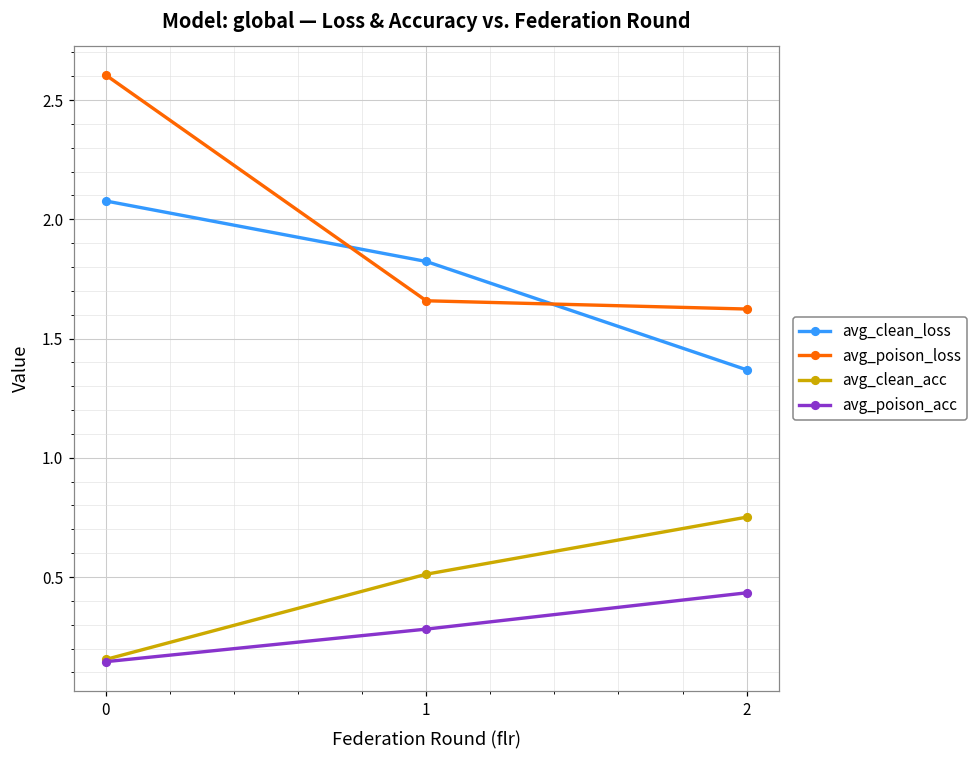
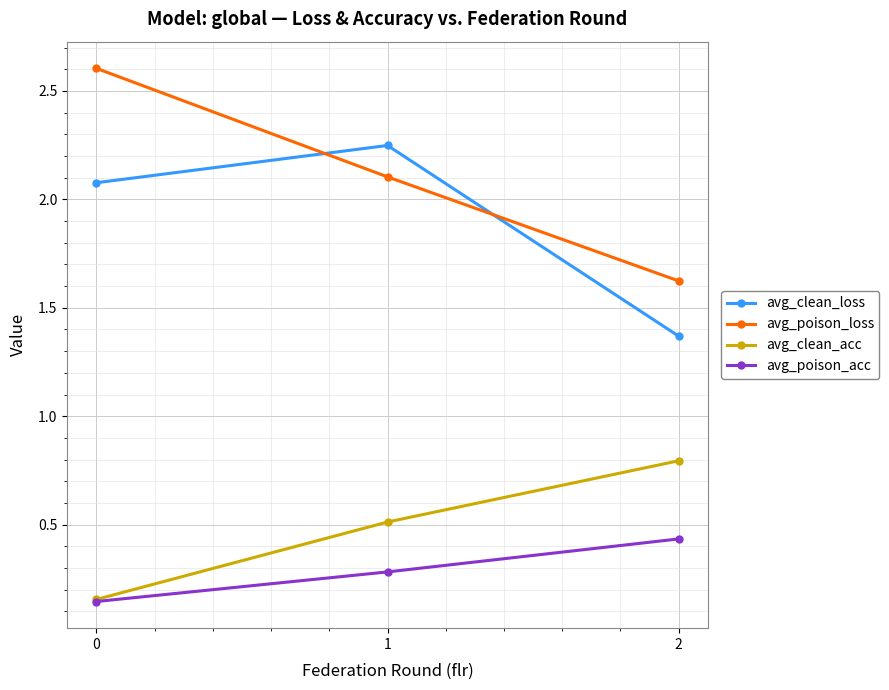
  {
    "avg_clean_loss": {
      "0": 2.08,
-     "1": 1.82,
+     "1": 2.25,
      "2": 1.37
    },
    "avg_poison_loss": {
      "0": 2.60,
-     "1": 1.66,
+     "1": 2.10,
      "2": 1.62
    },
    "avg_clean_acc": {
      "1": 0.51,
-     "2": 0.75
+     "2": 0.79
    },
    "avg_poison_acc": {
      "1": 0.28,
      "2": 0.43
    }
  }
